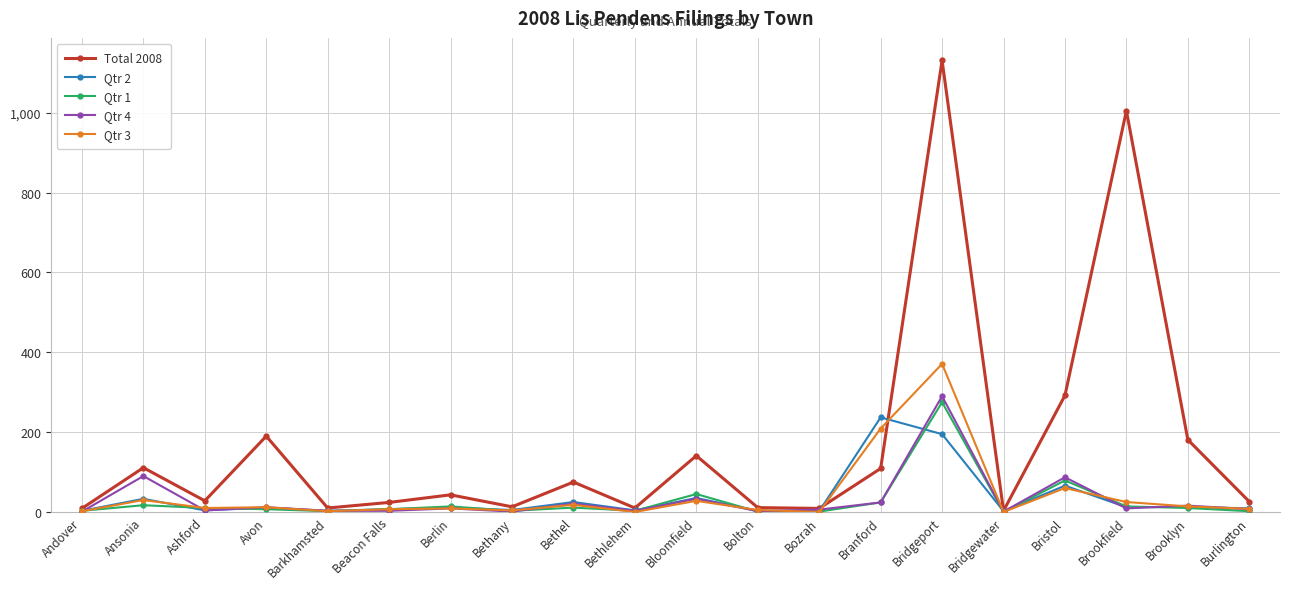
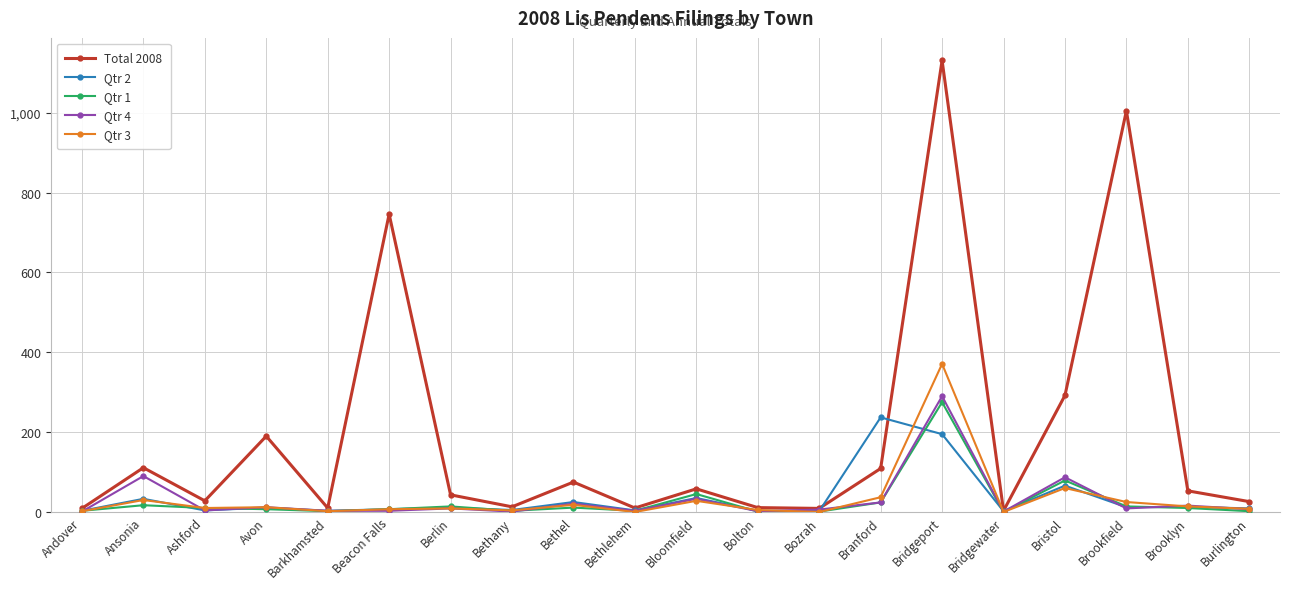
  {
    "Total 2008": {
      "Ansonia": "110",
      "Ashford": "30",
      "Avon": "190",
      "Barkhamsted": "10",
-     "Beacon Falls": "20",
+     "Beacon Falls": "750",
      "Berlin": "40",
      "Bethany": "10",
      "Bethel": "80",
-     "Bloomfield": "140",
+     "Bloomfield": "60",
      "Branford": "110",
      "Bridgeport": "1,130",
      "Bristol": "290",
      "Brookfield": "1,010",
-     "Brooklyn": "180",
+     "Brooklyn": "50",
      "Burlington": "30"
    },
    "Qtr 2": {
      "Branford": "240",
      "Bridgeport": "200"
    },
    "Qtr 1": {
      "Ansonia": "20",
      "Bethel": "10",
      "Bloomfield": "50",
      "Bridgeport": "280",
      "Bristol": "80"
    },
    "Qtr 4": {
      "Ansonia": "90",
      "Bridgeport": "290",
      "Bristol": "90"
    },
    "Qtr 3": {
-     "Branford": "210",
+     "Branford": "40",
      "Bridgeport": "370",
      "Brookfield": "30"
    }
  }
